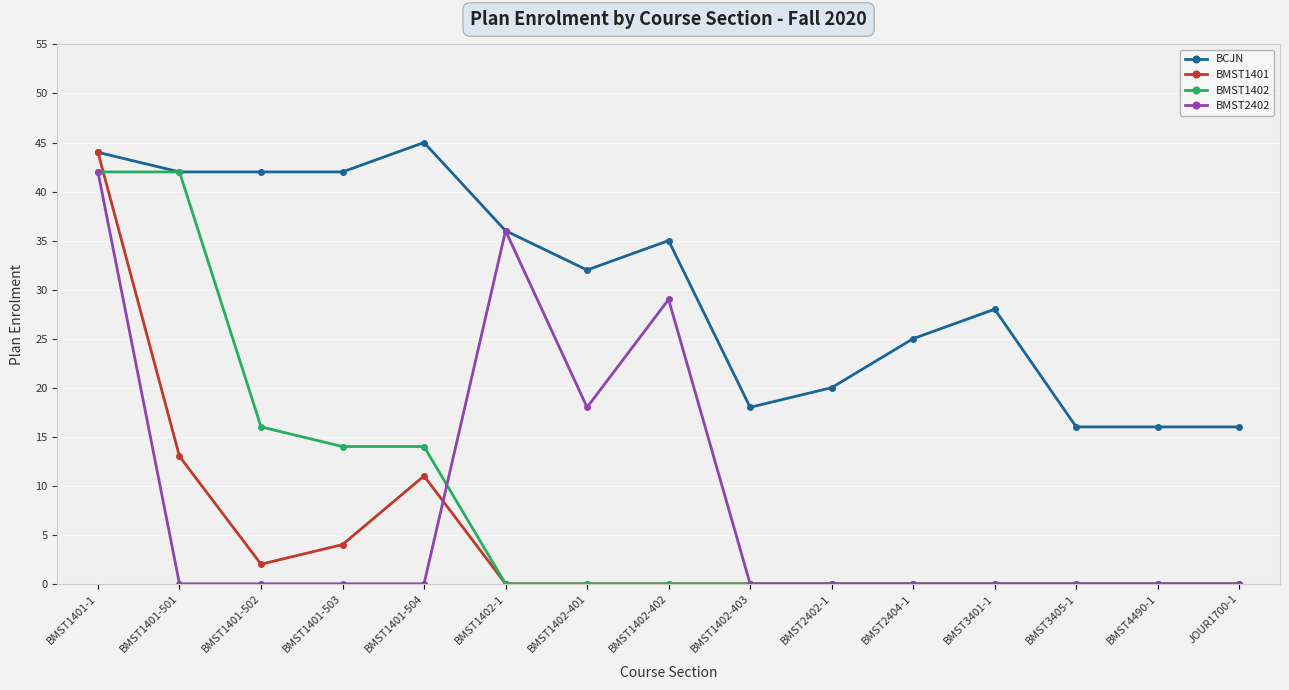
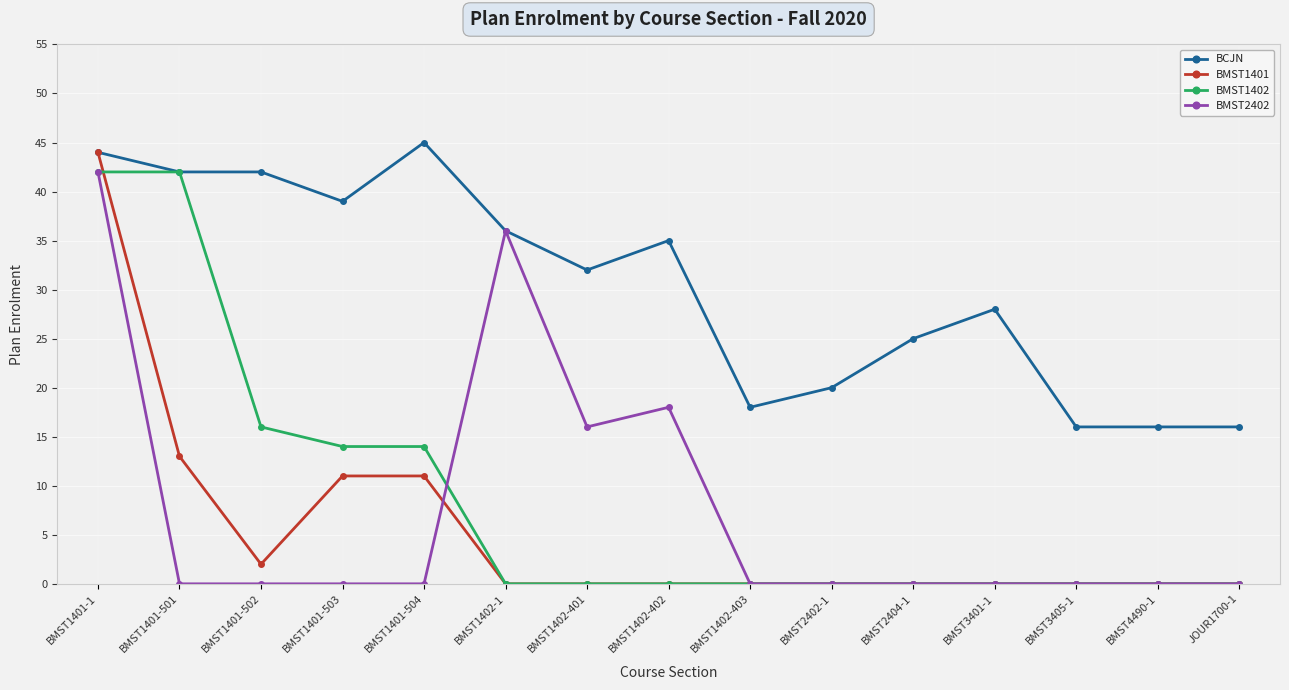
  {
    "BCJN": {
      "BMST1401-502": 42,
-     "BMST1401-503": 42,
+     "BMST1401-503": 39,
      "BMST1401-504": 45,
      "BMST1402-401": 32,
      "BMST1402-402": 35,
      "BMST1402-403": 18,
      "BMST2402-1": 20,
      "BMST2404-1": 25,
      "BMST3401-1": 28,
      "BMST3405-1": 16,
      "BMST4490-1": 16,
      "JOUR1700-1": 16
    },
    "BMST1401": {
      "BMST1401-501": 13,
      "BMST1401-502": 2,
-     "BMST1401-503": 4,
+     "BMST1401-503": 11,
      "BMST1401-504": 11
    },
    "BMST1402": {
      "BMST1401-502": 16,
      "BMST1401-503": 14,
      "BMST1401-504": 14
    },
    "BMST2402": {
      "BMST1401-501": 0,
      "BMST1401-502": 0,
      "BMST1401-503": 0,
      "BMST1401-504": 0,
-     "BMST1402-401": 18,
-     "BMST1402-402": 29
+     "BMST1402-401": 16,
+     "BMST1402-402": 18
    }
  }
